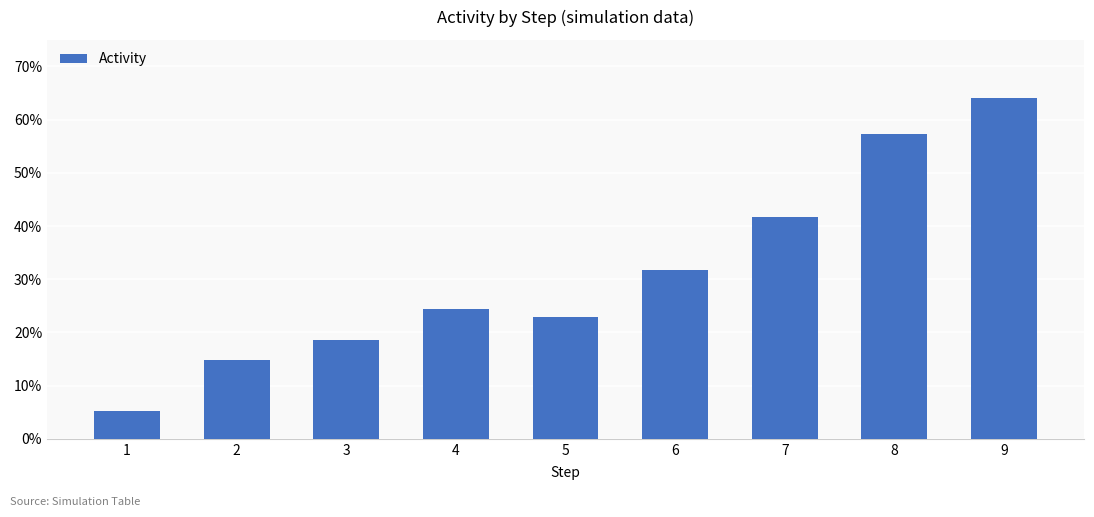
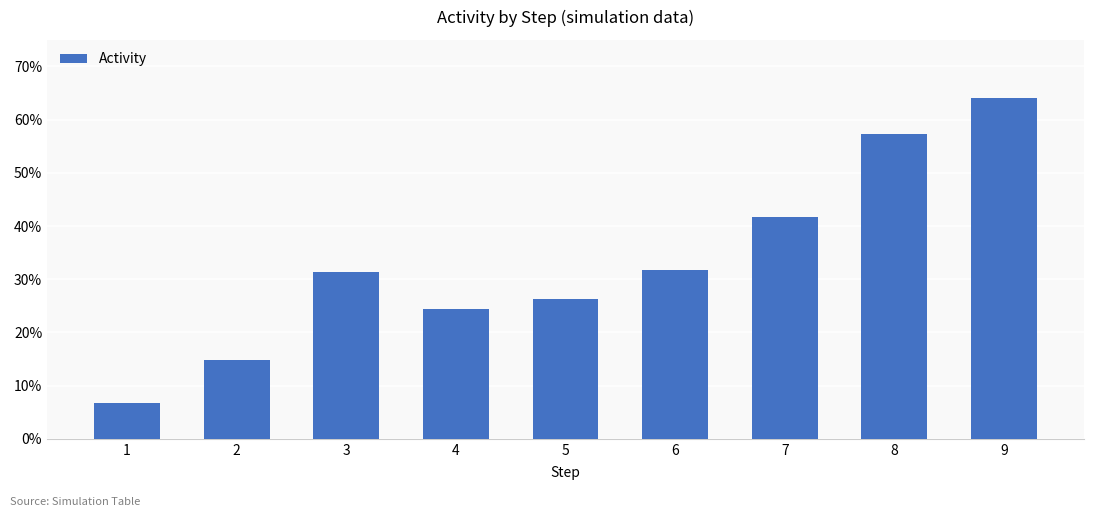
  {
-   "1": "5%",
+   "1": "7%",
    "2": "15%",
-   "3": "19%",
+   "3": "31%",
    "4": "24%",
-   "5": "23%",
+   "5": "26%",
    "6": "32%",
    "7": "42%",
    "8": "57%",
    "9": "64%"
  }
